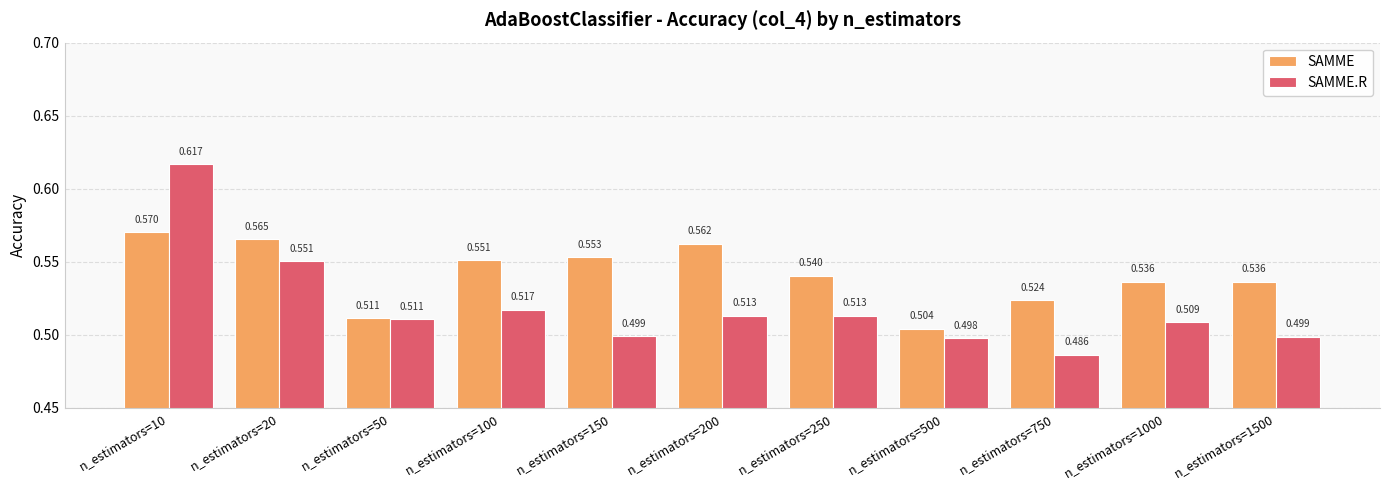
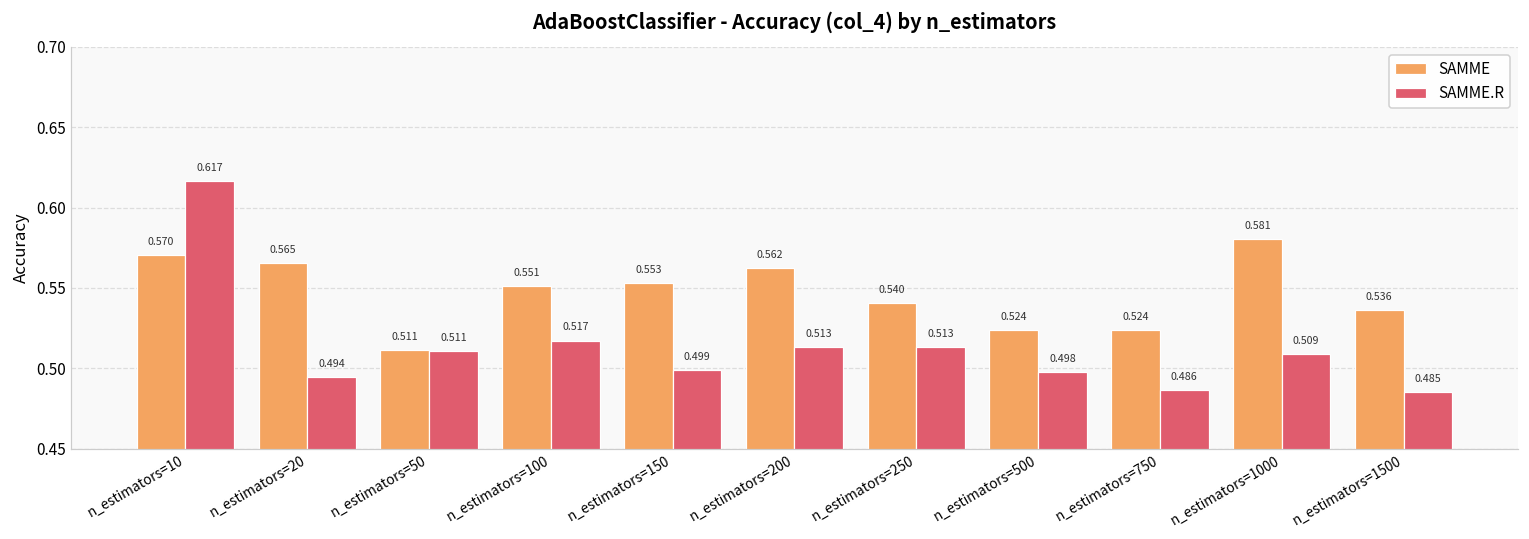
  {
    "SAMME": {
      "n_estimators=10": 0.570,
      "n_estimators=20": 0.565,
      "n_estimators=50": 0.511,
      "n_estimators=100": 0.551,
      "n_estimators=150": 0.553,
      "n_estimators=200": 0.562,
      "n_estimators=250": 0.540,
-     "n_estimators=500": 0.504,
+     "n_estimators=500": 0.524,
      "n_estimators=750": 0.524,
-     "n_estimators=1000": 0.536,
+     "n_estimators=1000": 0.581,
      "n_estimators=1500": 0.536
    },
    "SAMME.R": {
      "n_estimators=10": 0.617,
-     "n_estimators=20": 0.551,
+     "n_estimators=20": 0.494,
      "n_estimators=50": 0.511,
      "n_estimators=100": 0.517,
      "n_estimators=150": 0.499,
      "n_estimators=200": 0.513,
      "n_estimators=250": 0.513,
      "n_estimators=500": 0.498,
      "n_estimators=750": 0.486,
      "n_estimators=1000": 0.509,
-     "n_estimators=1500": 0.499
+     "n_estimators=1500": 0.485
    }
  }
